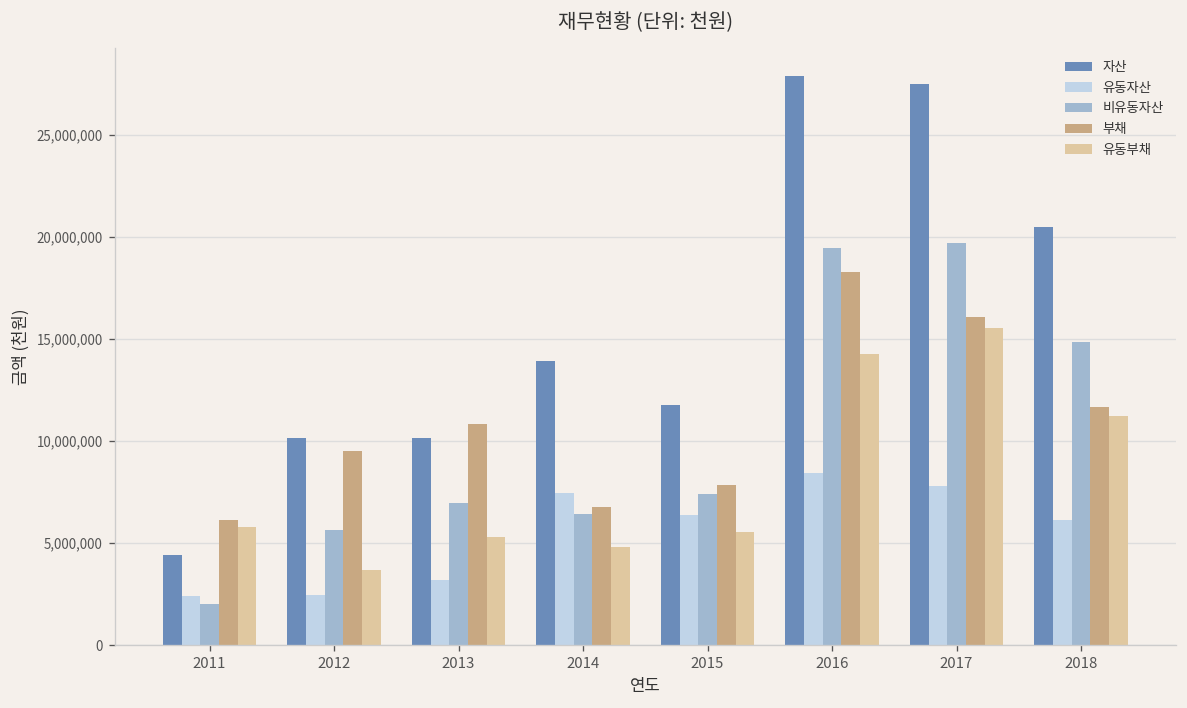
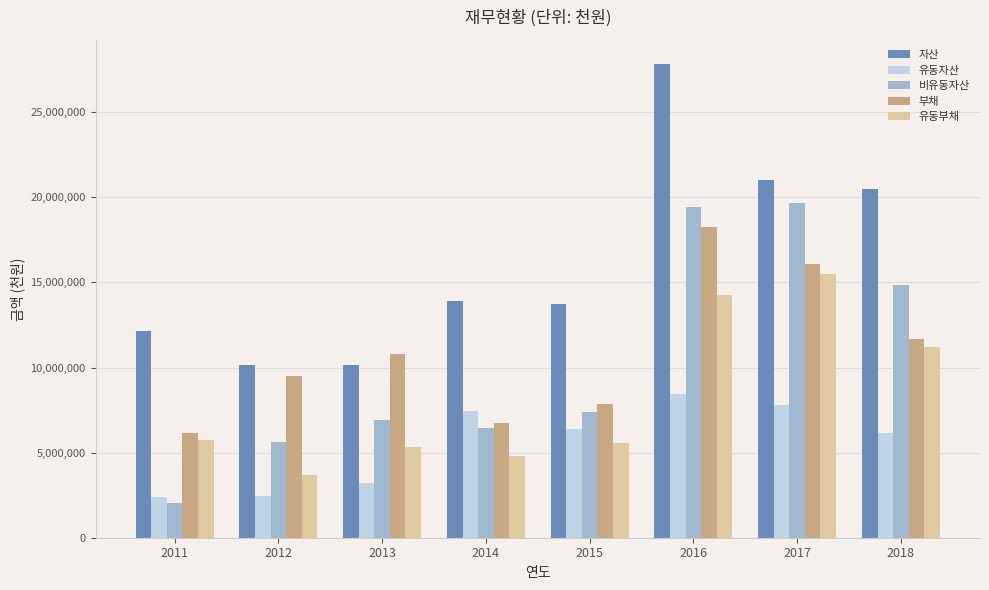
  {
    "자산": {
-     "2011": "4,400,000",
+     "2011": "12,200,000",
      "2012": "10,100,000",
      "2013": "10,100,000",
      "2014": "13,900,000",
-     "2015": "11,700,000",
+     "2015": "13,800,000",
      "2016": "27,900,000",
-     "2017": "27,500,000",
+     "2017": "21,000,000",
      "2018": "20,500,000"
    }
  }
